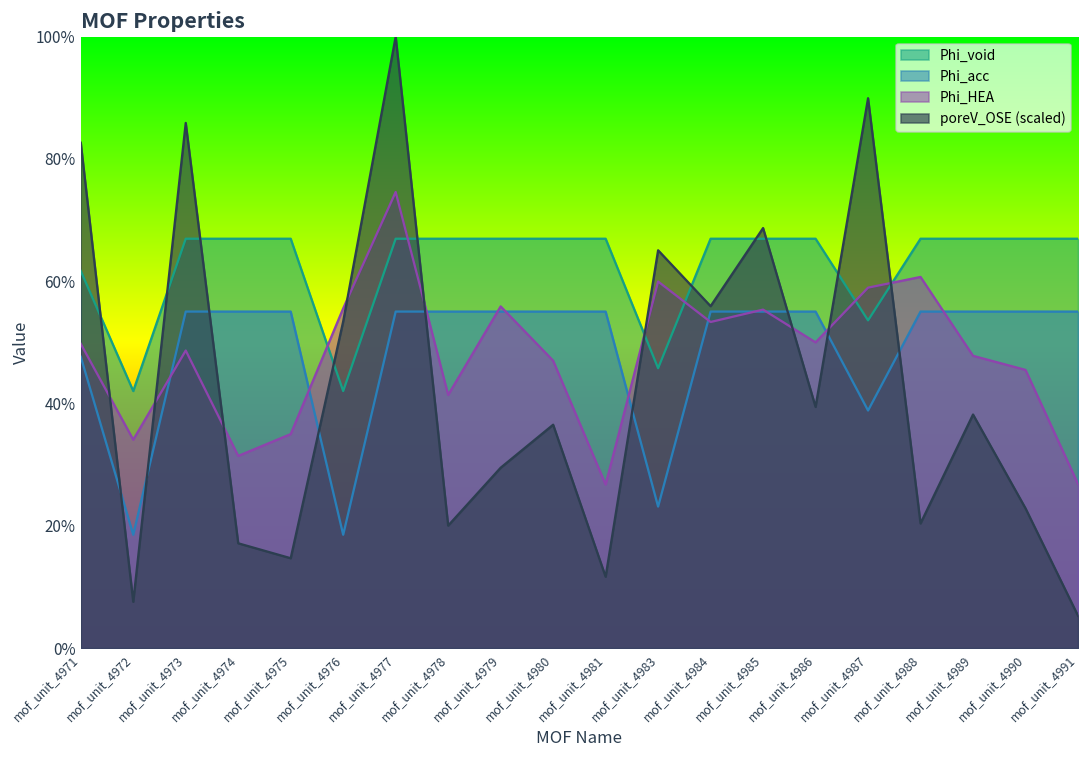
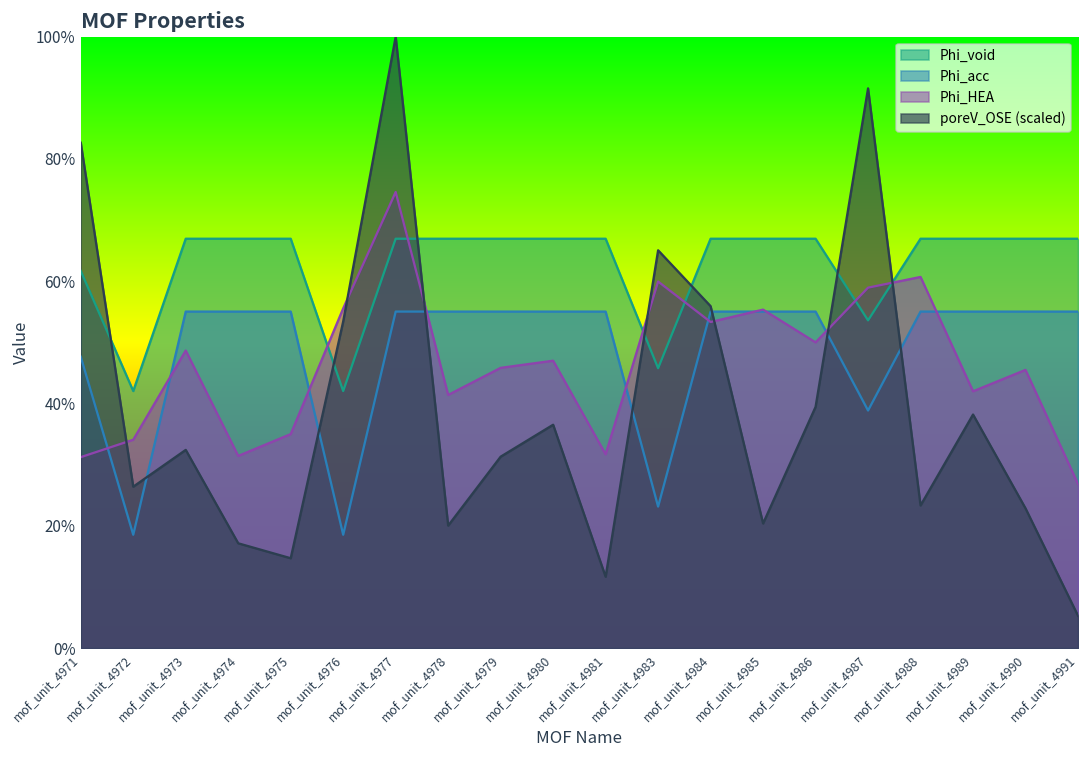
  {
    "Phi_HEA": {
-     "mof_unit_4971": "50%",
+     "mof_unit_4971": "31%",
      "mof_unit_4972": "34%",
      "mof_unit_4973": "49%",
      "mof_unit_4974": "31%",
      "mof_unit_4975": "35%",
      "mof_unit_4976": "56%",
      "mof_unit_4977": "75%",
      "mof_unit_4978": "41%",
-     "mof_unit_4979": "56%",
+     "mof_unit_4979": "46%",
      "mof_unit_4980": "47%",
-     "mof_unit_4981": "27%",
+     "mof_unit_4981": "32%",
      "mof_unit_4983": "60%",
      "mof_unit_4984": "53%",
      "mof_unit_4986": "50%",
      "mof_unit_4987": "59%",
      "mof_unit_4988": "61%",
-     "mof_unit_4989": "48%",
+     "mof_unit_4989": "42%",
      "mof_unit_4990": "45%",
      "mof_unit_4991": "27%"
    },
    "poreV_OSE (scaled)": {
      "mof_unit_4971": "83%",
-     "mof_unit_4972": "8%",
-     "mof_unit_4973": "86%",
+     "mof_unit_4972": "26%",
+     "mof_unit_4973": "32%",
      "mof_unit_4974": "17%",
      "mof_unit_4975": "15%",
      "mof_unit_4976": "53%",
      "mof_unit_4977": "100%",
      "mof_unit_4978": "20%",
-     "mof_unit_4979": "29%",
+     "mof_unit_4979": "31%",
      "mof_unit_4980": "37%",
      "mof_unit_4981": "12%",
      "mof_unit_4983": "65%",
      "mof_unit_4984": "56%",
-     "mof_unit_4985": "69%",
+     "mof_unit_4985": "20%",
      "mof_unit_4986": "39%",
-     "mof_unit_4987": "90%",
-     "mof_unit_4988": "20%",
+     "mof_unit_4987": "92%",
+     "mof_unit_4988": "23%",
      "mof_unit_4989": "38%",
      "mof_unit_4990": "23%",
      "mof_unit_4991": "5%"
    }
  }
